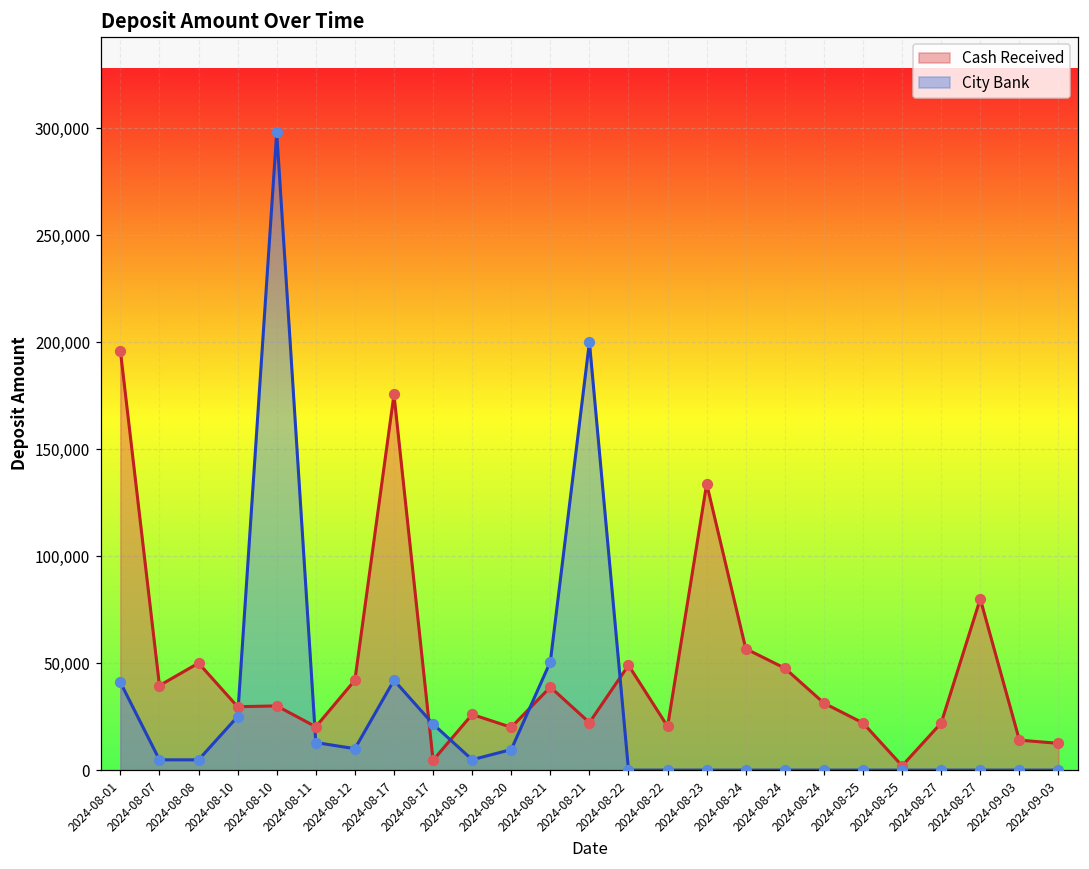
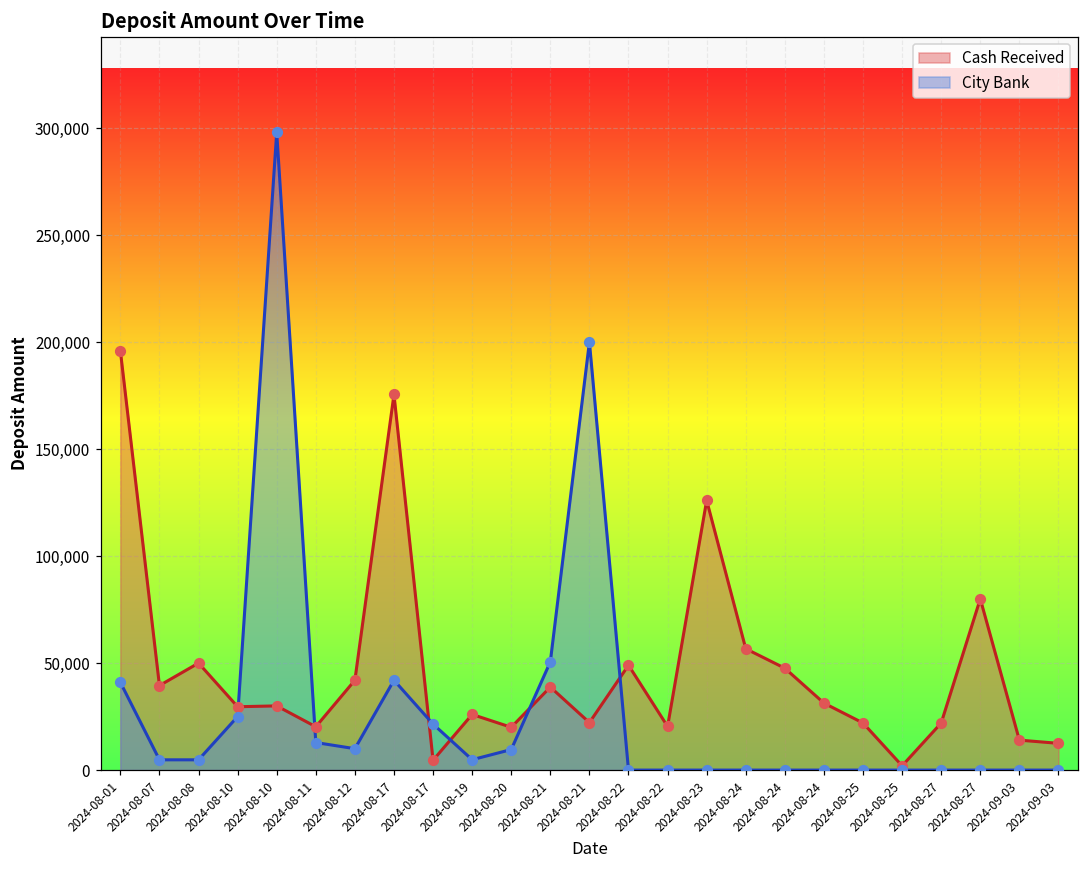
  {
    "Cash Received": {
      "2024-08-01": "196,000",
      "2024-08-07": "40,000",
      "2024-08-08": "50,000",
      "2024-08-11": "20,000",
      "2024-08-12": "42,000",
      "2024-08-19": "26,000",
      "2024-08-20": "20,000",
-     "2024-08-23": "134,000"
+     "2024-08-23": "126,000"
    },
    "City Bank": {
      "2024-08-01": "41,000",
      "2024-08-07": "5,000",
      "2024-08-08": "5,000",
      "2024-08-11": "13,000",
      "2024-08-12": "10,000",
      "2024-08-19": "5,000",
      "2024-08-20": "10,000",
      "2024-08-23": "0"
    }
  }
